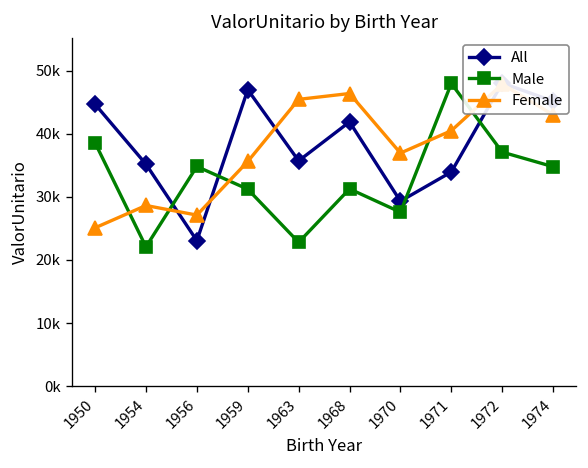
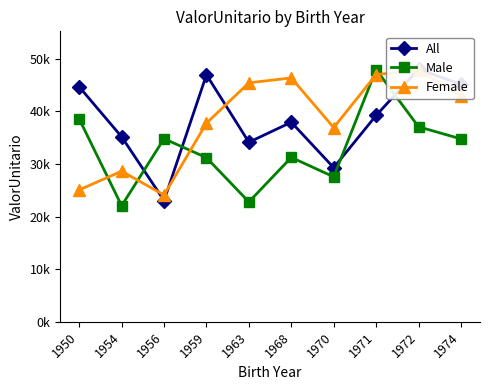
  {
    "All": {
      "1950": 45000,
      "1954": 35000,
      "1956": 23000,
      "1959": 47000,
-     "1963": 36000,
-     "1968": 42000,
+     "1963": 34000,
+     "1968": 38000,
      "1970": 29000,
-     "1971": 34000
+     "1971": 39000
    },
    "Male": {
      "1950": 39000,
      "1954": 22000,
      "1956": 35000,
      "1959": 31000,
      "1963": 23000,
      "1968": 31000,
      "1970": 28000,
      "1971": 48000,
      "1972": 37000,
      "1974": 35000
    },
    "Female": {
      "1950": 25000,
      "1954": 29000,
-     "1956": 27000,
-     "1959": 36000,
+     "1956": 24000,
+     "1959": 38000,
      "1963": 45000,
      "1968": 46000,
      "1970": 37000,
-     "1971": 40000
+     "1971": 47000
    }
  }
